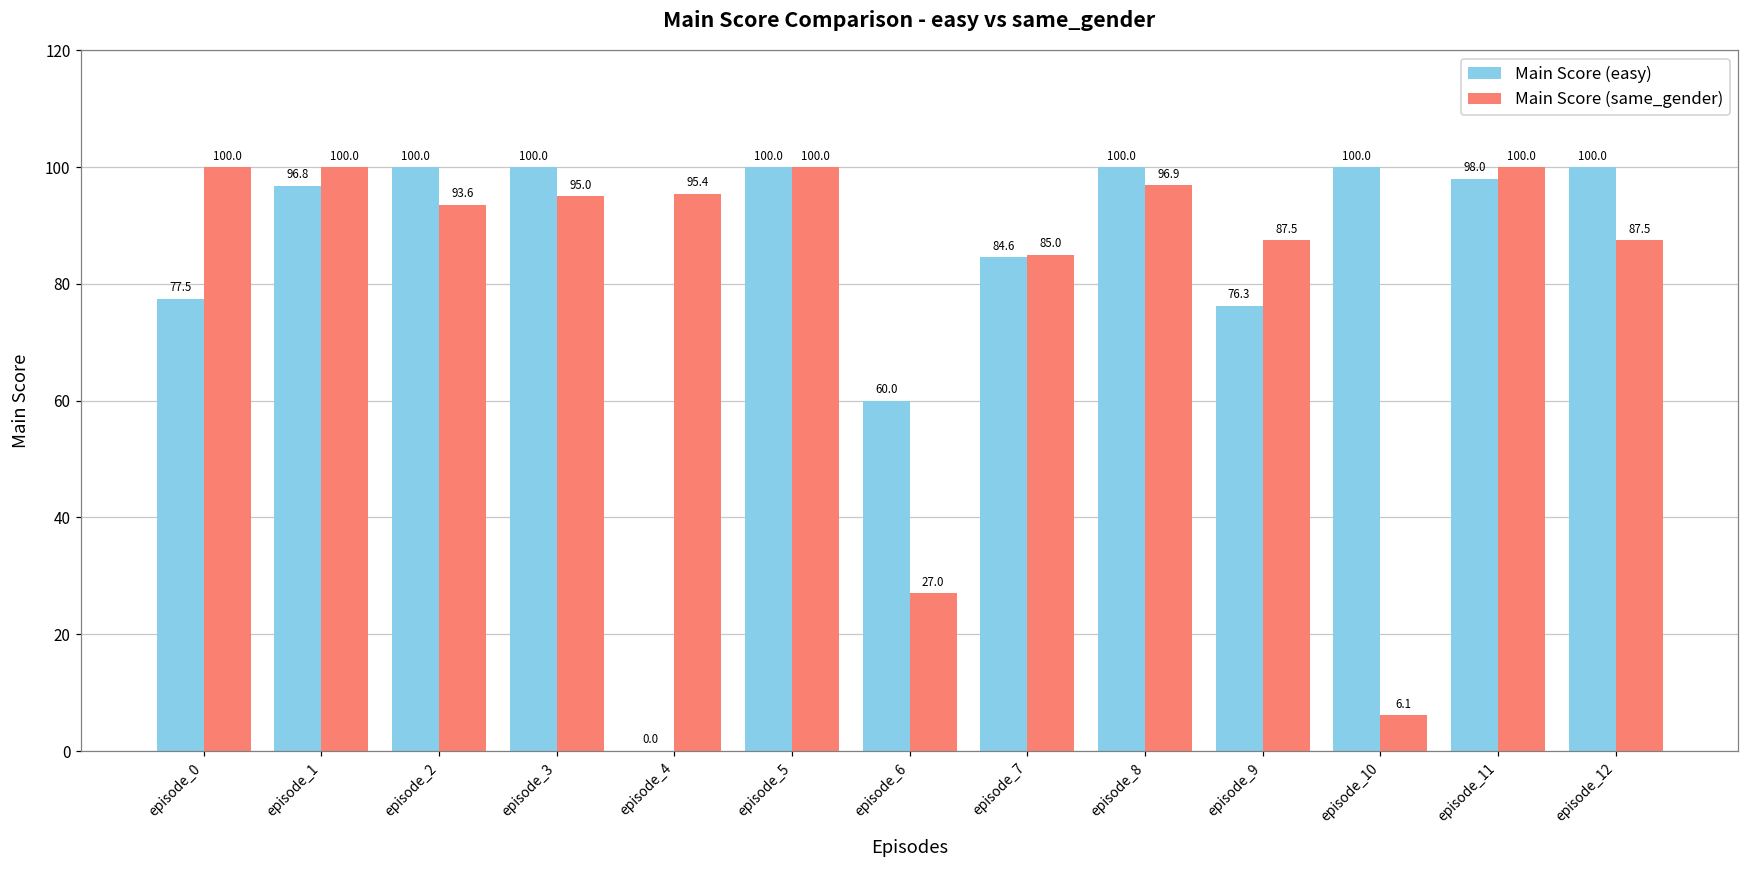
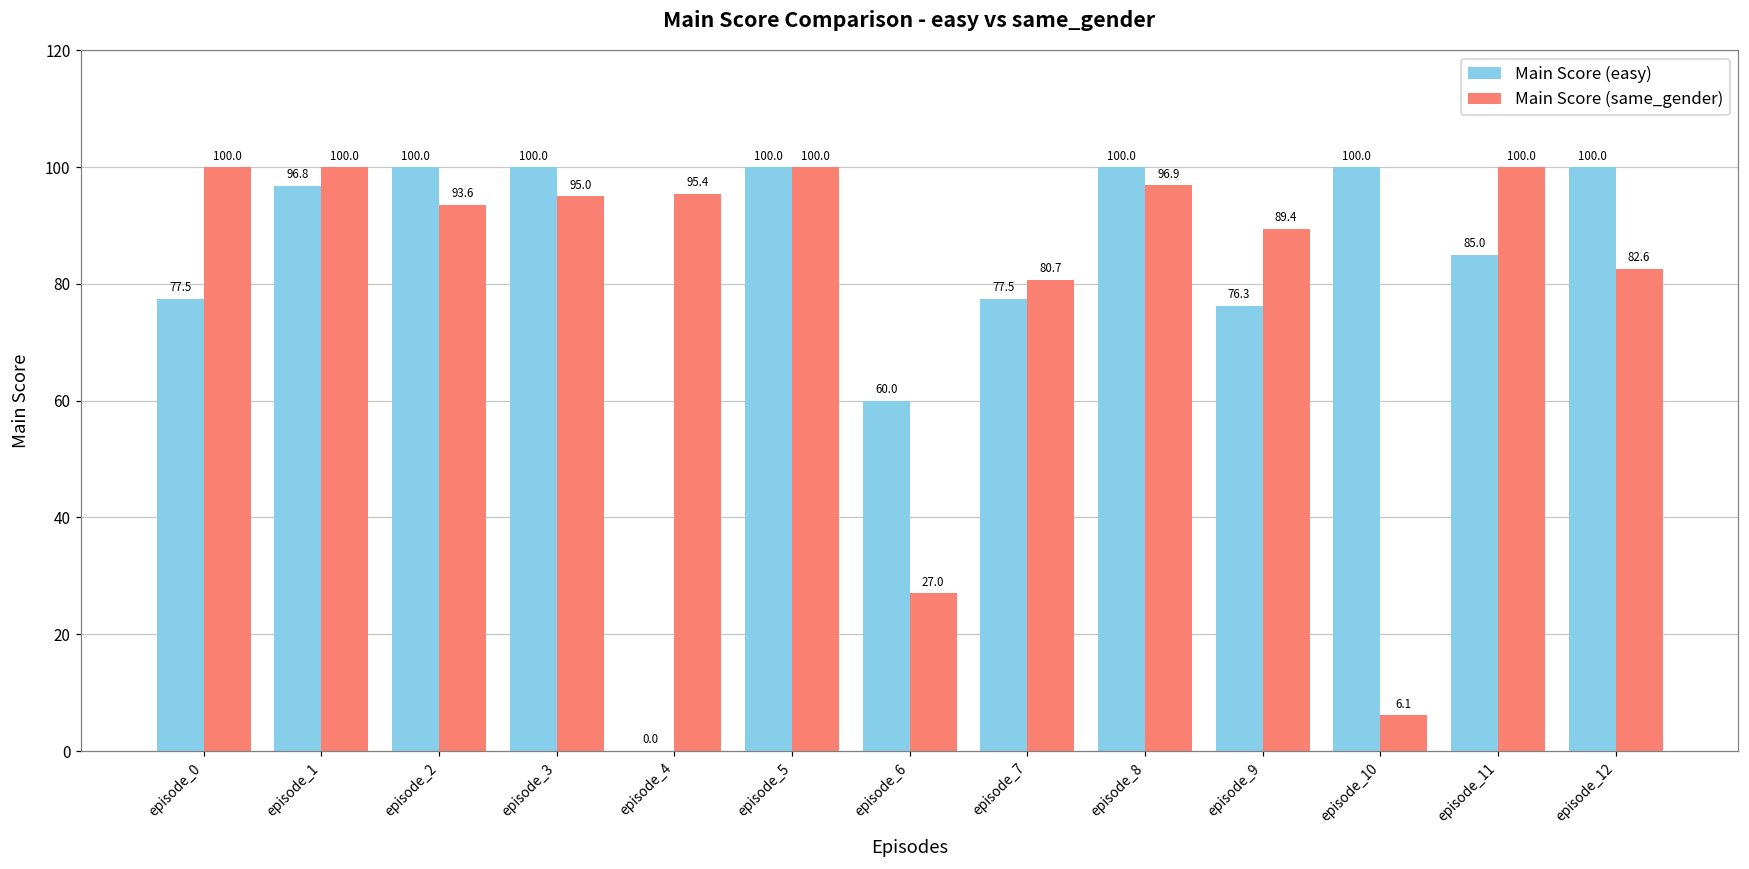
  {
    "Main Score (easy)": {
      "episode_0": 77.5,
      "episode_1": 96.8,
      "episode_2": 100.0,
      "episode_3": 100.0,
      "episode_4": 0.0,
      "episode_5": 100.0,
      "episode_6": 60.0,
-     "episode_7": 84.6,
+     "episode_7": 77.5,
      "episode_8": 100.0,
      "episode_9": 76.3,
      "episode_10": 100.0,
-     "episode_11": 98.0,
+     "episode_11": 85.0,
      "episode_12": 100.0
    },
    "Main Score (same_gender)": {
      "episode_0": 100.0,
      "episode_1": 100.0,
      "episode_2": 93.6,
      "episode_3": 95.0,
      "episode_4": 95.4,
      "episode_5": 100.0,
      "episode_6": 27.0,
-     "episode_7": 85.0,
+     "episode_7": 80.7,
      "episode_8": 96.9,
-     "episode_9": 87.5,
+     "episode_9": 89.4,
      "episode_10": 6.1,
      "episode_11": 100.0,
-     "episode_12": 87.5
+     "episode_12": 82.6
    }
  }
